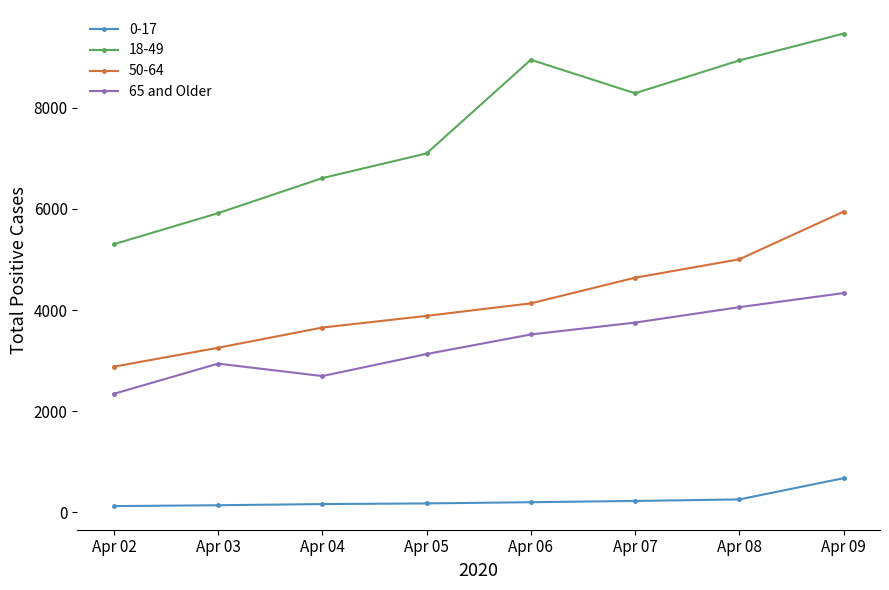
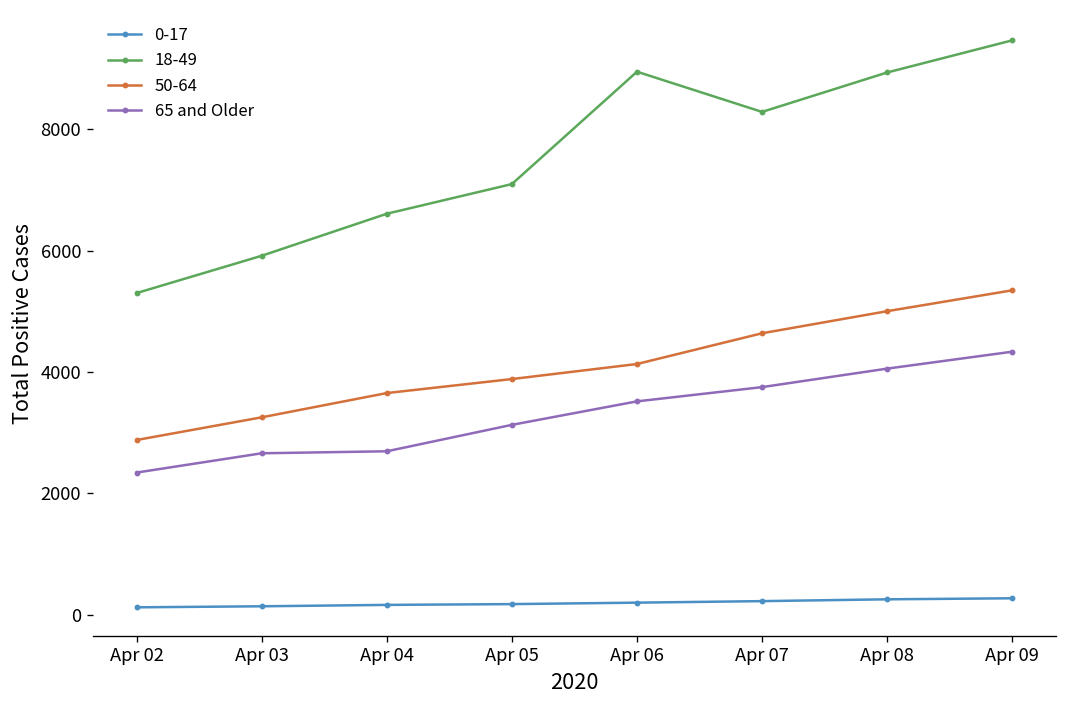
  {
    "0-17": {
      "Apr 02": 100,
      "Apr 03": 100,
      "Apr 04": 200,
      "Apr 05": 200,
      "Apr 06": 200,
      "Apr 07": 200,
      "Apr 08": 300,
-     "Apr 09": 700
+     "Apr 09": 300
    },
    "18-49": {
      "Apr 02": 5300,
      "Apr 03": 5900,
      "Apr 04": 6600,
      "Apr 05": 7100,
      "Apr 06": 9000,
      "Apr 07": 8300,
      "Apr 08": 8900,
      "Apr 09": 9500
    },
    "50-64": {
      "Apr 02": 2900,
      "Apr 03": 3300,
      "Apr 04": 3700,
      "Apr 05": 3900,
      "Apr 06": 4100,
      "Apr 07": 4600,
      "Apr 08": 5000,
-     "Apr 09": 5900
+     "Apr 09": 5300
    },
    "65 and Older": {
      "Apr 02": 2300,
-     "Apr 03": 2900,
+     "Apr 03": 2700,
      "Apr 04": 2700,
      "Apr 05": 3100,
      "Apr 06": 3500,
      "Apr 07": 3800,
      "Apr 08": 4100,
      "Apr 09": 4300
    }
  }
